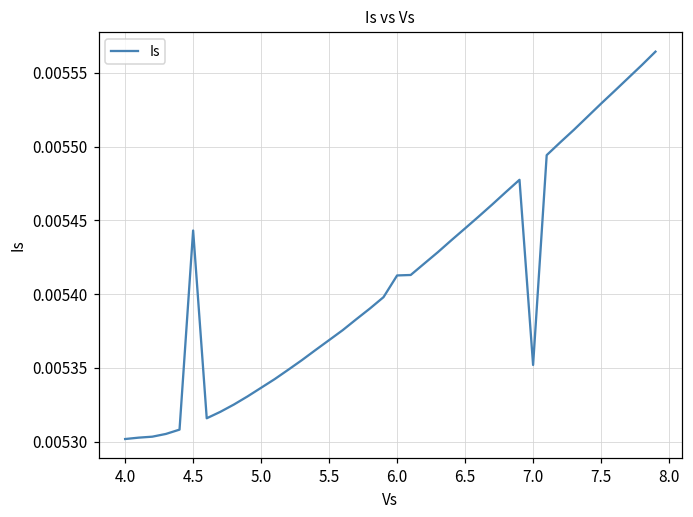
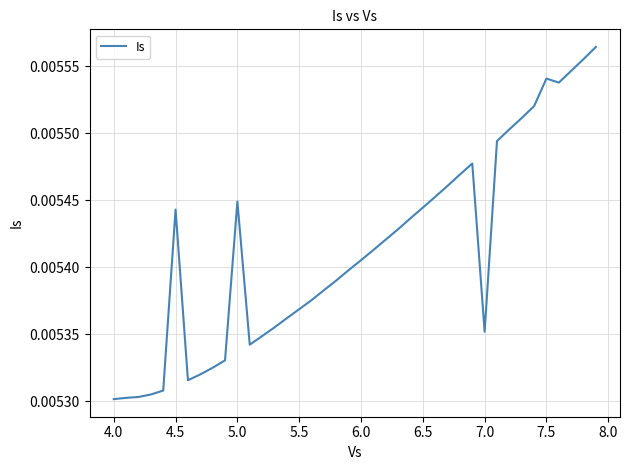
  {
    "4.0": 0.005302,
    "4.5": 0.005443,
-   "5.0": 0.005336,
+   "5.0": 0.005449,
    "5.5": 0.005369,
-   "6.0": 0.005413,
+   "6.0": 0.005405,
    "6.5": 0.005445,
    "7.0": 0.005352,
-   "7.5": 0.005529
+   "7.5": 0.005541
  }
